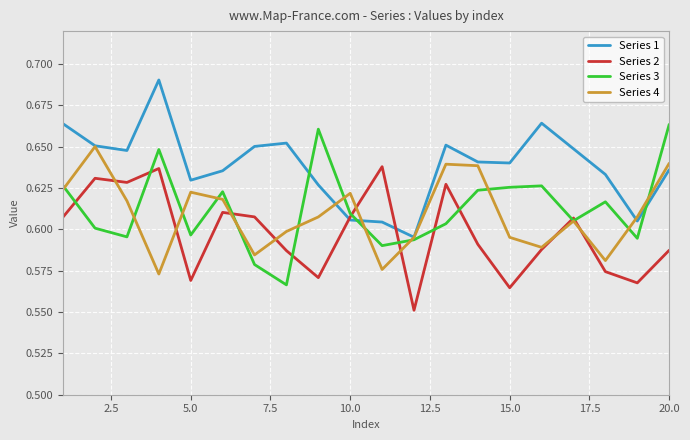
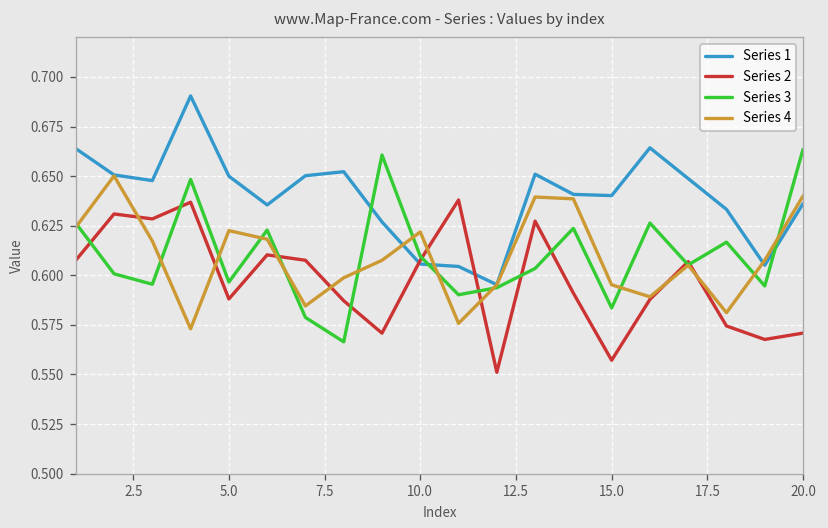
  {
    "Series 1": {
-     "5.0": 0.630,
+     "5.0": 0.650,
      "10.0": 0.606,
      "15.0": 0.640,
      "20.0": 0.636
    },
    "Series 2": {
-     "5.0": 0.569,
+     "5.0": 0.588,
      "10.0": 0.608,
-     "15.0": 0.565,
-     "20.0": 0.587
+     "15.0": 0.557,
+     "20.0": 0.571
    },
    "Series 3": {
      "5.0": 0.597,
      "10.0": 0.610,
-     "15.0": 0.625,
+     "15.0": 0.584,
      "20.0": 0.664
    },
    "Series 4": {
      "5.0": 0.623,
      "10.0": 0.622,
      "15.0": 0.595,
      "20.0": 0.640
    }
  }
